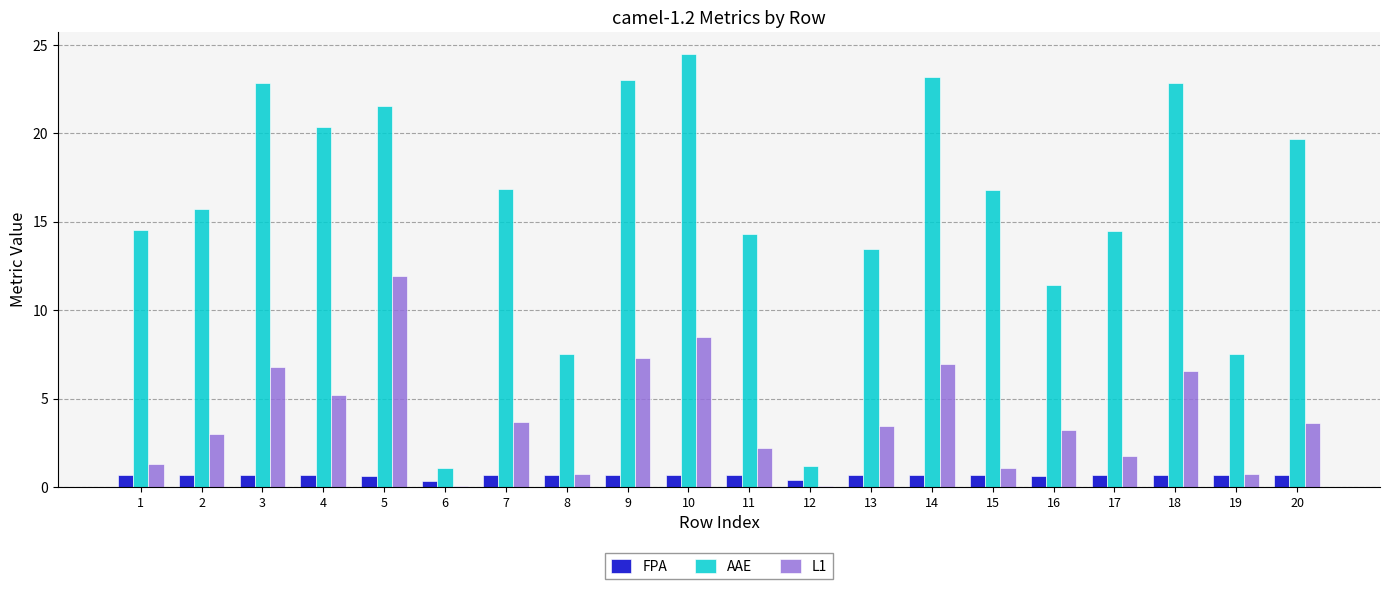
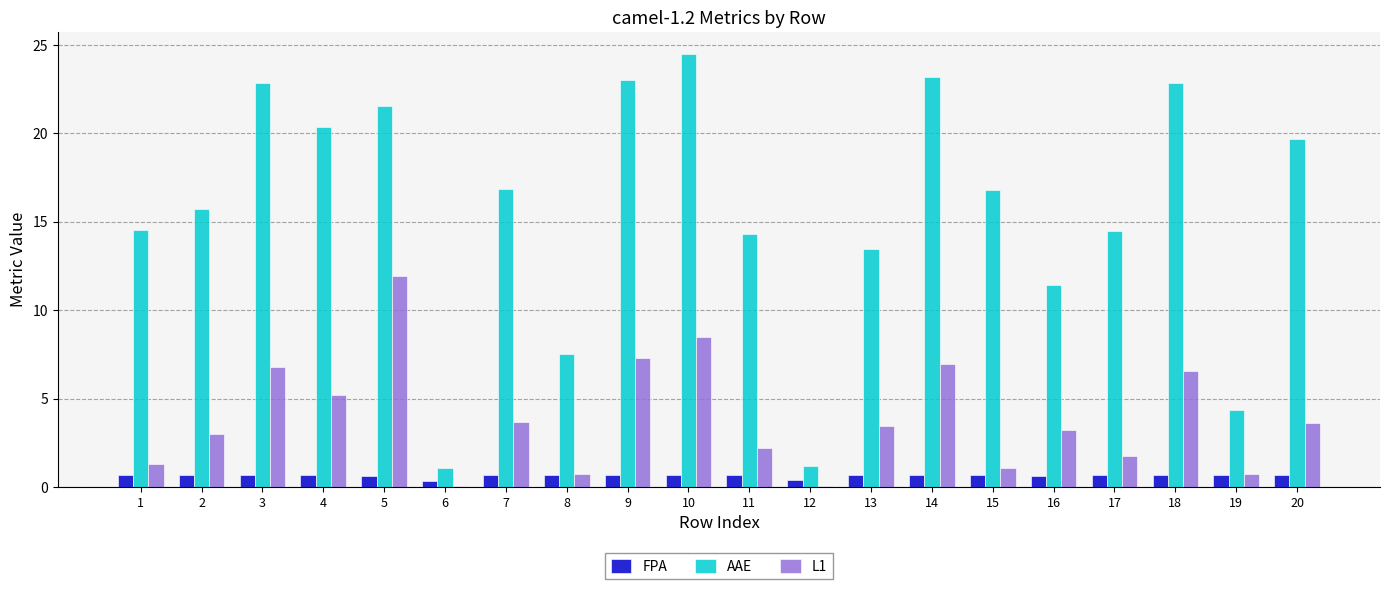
  {
    "FPA": {
      "1": 0.7,
      "2": 0.7,
      "3": 0.7,
      "4": 0.7,
      "5": 0.6,
      "6": 0.4,
      "7": 0.7,
      "8": 0.7,
      "9": 0.7,
      "10": 0.7,
      "11": 0.7,
      "12": 0.4,
      "13": 0.7,
      "14": 0.7,
      "15": 0.7,
      "16": 0.7,
      "17": 0.7,
      "18": 0.7,
      "19": 0.7,
      "20": 0.7
    },
    "AAE": {
      "1": 14.5,
      "2": 15.7,
      "3": 22.9,
      "4": 20.4,
      "5": 21.6,
      "6": 1.1,
      "7": 16.8,
      "8": 7.5,
      "9": 23.0,
      "10": 24.5,
      "11": 14.3,
      "12": 1.2,
      "13": 13.5,
      "14": 23.2,
      "15": 16.8,
      "16": 11.4,
      "17": 14.5,
      "18": 22.9,
-     "19": 7.5,
+     "19": 4.3,
      "20": 19.7
    },
    "L1": {
      "1": 1.3,
      "2": 3.0,
      "3": 6.8,
      "4": 5.2,
      "5": 11.9,
      "7": 3.7,
      "8": 0.7,
      "9": 7.3,
      "10": 8.5,
      "11": 2.2,
      "13": 3.4,
      "14": 7.0,
      "15": 1.1,
      "16": 3.2,
      "17": 1.8,
      "18": 6.6,
      "19": 0.7,
      "20": 3.6
    }
  }
